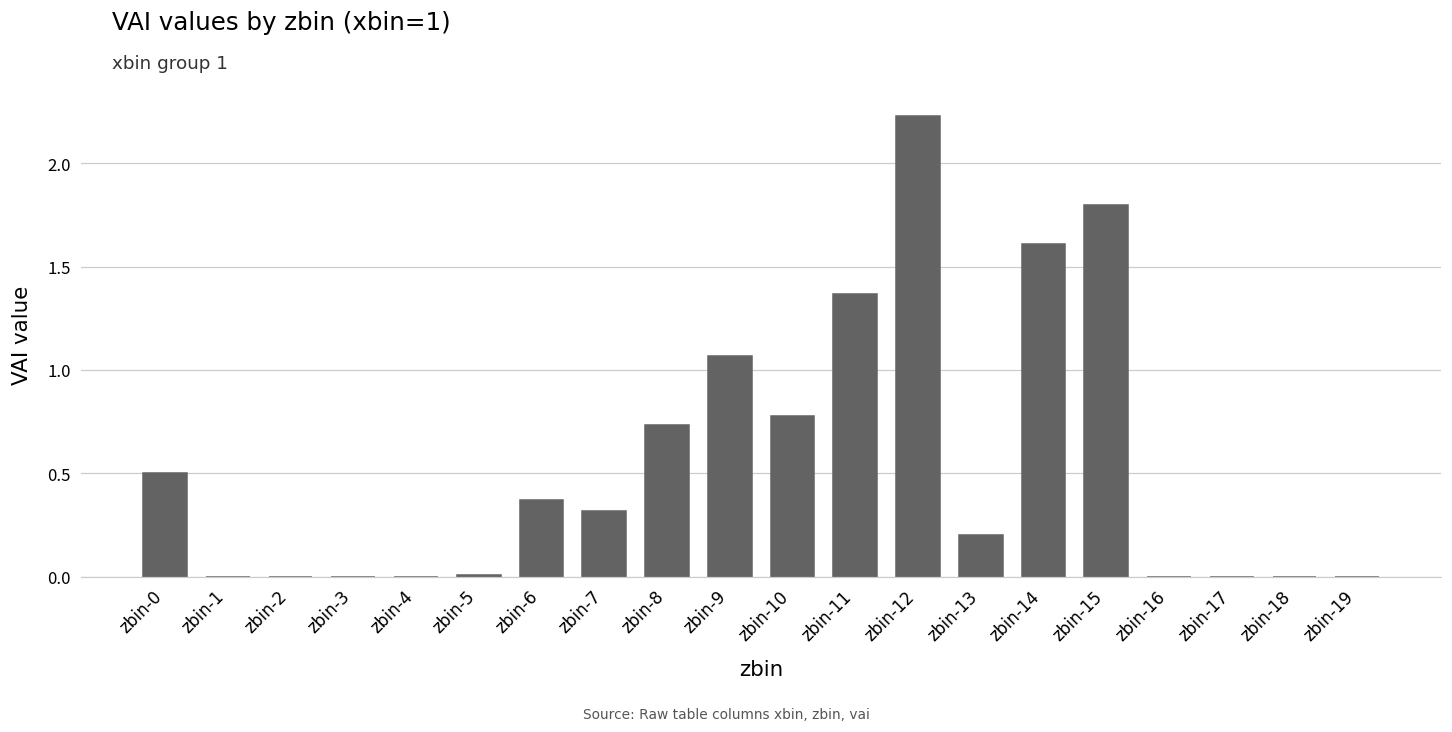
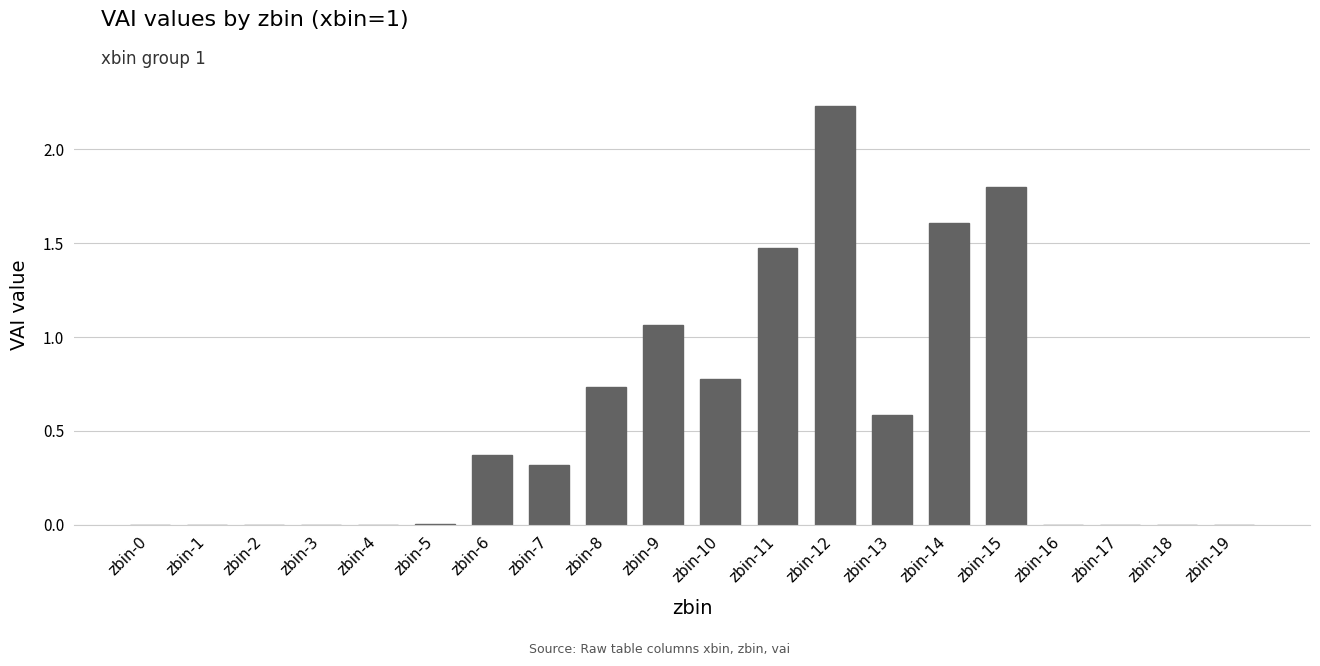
  {
-   "zbin-0": 0.5,
+   "zbin-0": 0.0,
    "zbin-1": 0.00,
    "zbin-2": 0.00,
    "zbin-3": 0.00,
    "zbin-4": 0.00,
    "zbin-6": 0.37,
    "zbin-7": 0.32,
    "zbin-8": 0.73,
    "zbin-9": 1.07,
    "zbin-10": 0.78,
-   "zbin-11": 1.37,
+   "zbin-11": 1.47,
    "zbin-12": 2.23,
-   "zbin-13": 0.20,
+   "zbin-13": 0.59,
    "zbin-14": 1.61,
    "zbin-15": 1.80,
    "zbin-16": 0.00,
    "zbin-17": 0.00,
    "zbin-18": 0.00,
    "zbin-19": 0.00
  }
